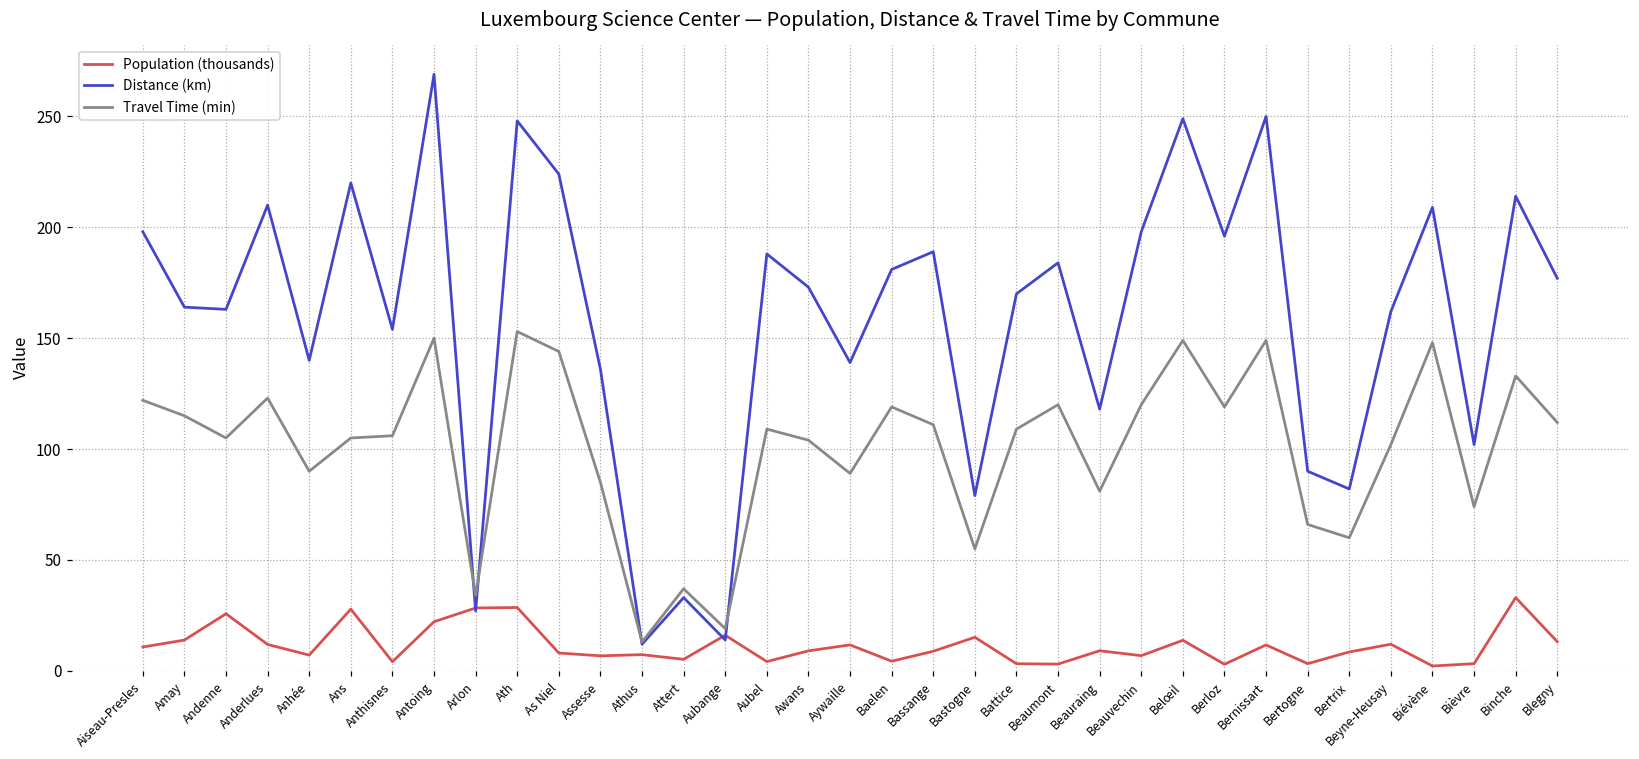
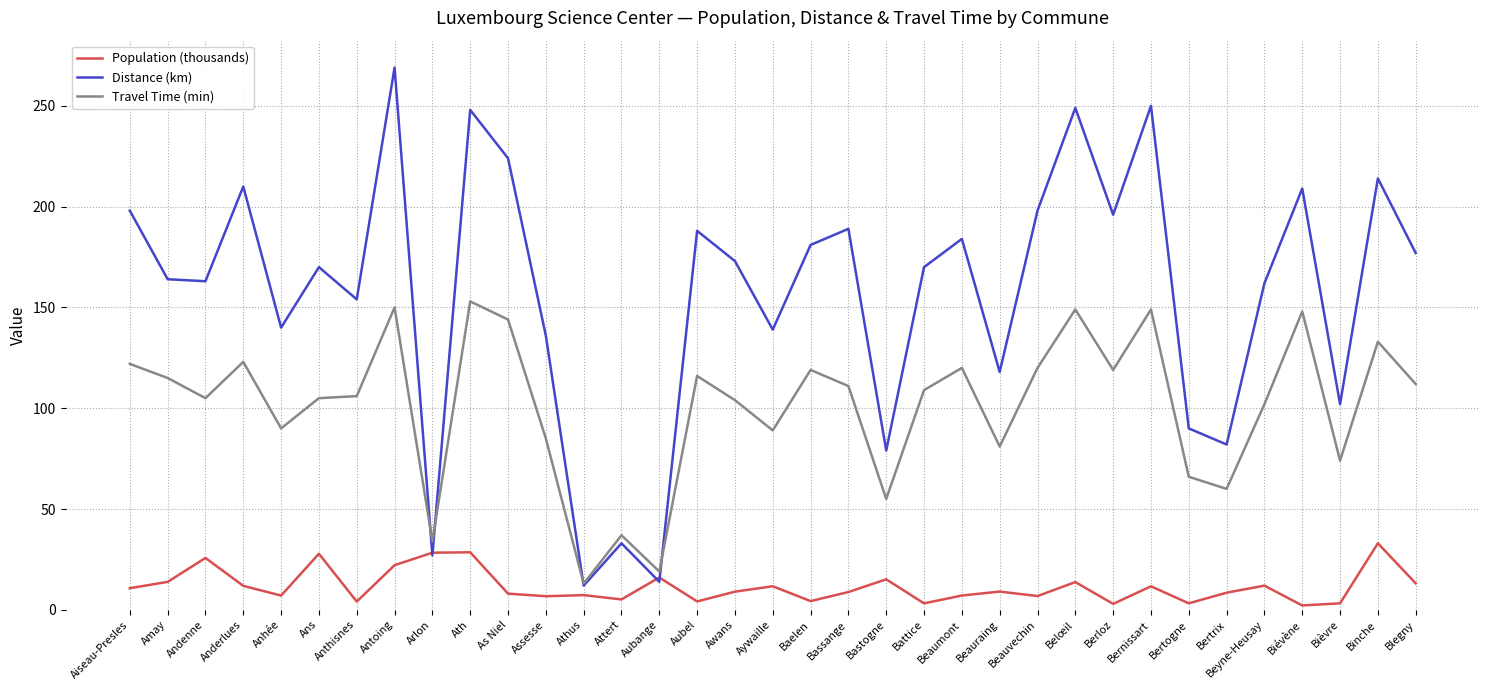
  {
    "Population (thousands)": {
      "Aiseau-Presles": 11,
      "Amay": 14,
      "Andenne": 26,
      "Anderlues": 12,
      "Anhée": 7,
      "Ans": 28,
      "Anthisnes": 4,
      "Antoing": 22,
      "Arlon": 28,
      "Ath": 29,
      "As Niel": 8,
      "Assesse": 7,
      "Athus": 7,
      "Attert": 5,
      "Aubange": 16,
      "Aubel": 4,
      "Awans": 9,
      "Aywaille": 12,
      "Baelen": 4,
      "Bassange": 9,
      "Bastogne": 15,
      "Battice": 3,
-     "Beaumont": 3,
+     "Beaumont": 7,
      "Beauraing": 9,
      "Beauvechin": 7,
      "Belœil": 14,
      "Berloz": 3,
      "Bernissart": 12,
      "Bertogne": 3,
      "Bertrix": 8,
      "Beyne-Heusay": 12,
      "Biévène": 2,
      "Bièvre": 3,
      "Binche": 33,
      "Blegny": 13
    },
    "Distance (km)": {
      "Aiseau-Presles": 198,
      "Amay": 164,
      "Andenne": 163,
      "Anderlues": 210,
      "Anhée": 140,
-     "Ans": 220,
+     "Ans": 170,
      "Anthisnes": 154,
      "Antoing": 269,
      "Arlon": 27,
      "Ath": 248,
      "As Niel": 224,
      "Assesse": 136,
      "Attert": 33,
      "Aubange": 14,
      "Aubel": 188,
      "Awans": 173,
      "Aywaille": 139,
      "Baelen": 181,
      "Bassange": 189,
      "Bastogne": 79,
      "Battice": 170,
      "Beaumont": 184,
      "Beauraing": 118,
      "Beauvechin": 198,
      "Belœil": 249,
      "Berloz": 196,
      "Bernissart": 250,
      "Bertogne": 90,
      "Bertrix": 82,
      "Beyne-Heusay": 162,
      "Biévène": 209,
      "Bièvre": 102,
      "Binche": 214,
      "Blegny": 177
    },
    "Travel Time (min)": {
      "Aiseau-Presles": 122,
      "Amay": 115,
      "Andenne": 105,
      "Anderlues": 123,
      "Anhée": 90,
      "Ans": 105,
      "Anthisnes": 106,
      "Antoing": 150,
      "Arlon": 34,
      "Ath": 153,
      "As Niel": 144,
      "Assesse": 85,
      "Attert": 37,
      "Aubange": 19,
-     "Aubel": 109,
+     "Aubel": 116,
      "Awans": 104,
      "Aywaille": 89,
      "Baelen": 119,
      "Bassange": 111,
      "Bastogne": 55,
      "Battice": 109,
      "Beaumont": 120,
      "Beauraing": 81,
      "Beauvechin": 120,
      "Belœil": 149,
      "Berloz": 119,
      "Bernissart": 149,
      "Bertogne": 66,
      "Bertrix": 60,
      "Beyne-Heusay": 102,
      "Biévène": 148,
      "Bièvre": 74,
      "Binche": 133,
      "Blegny": 112
    }
  }
